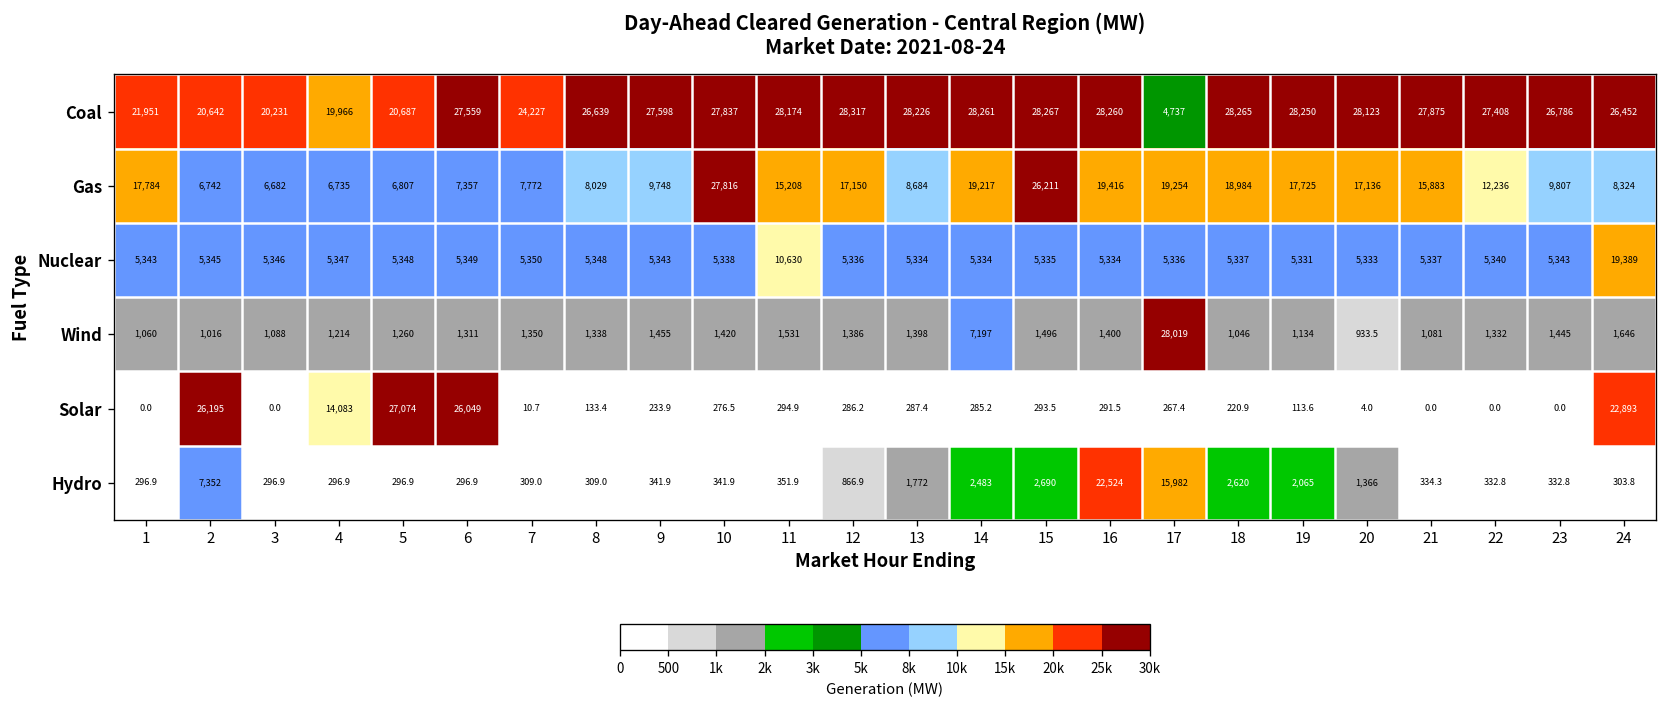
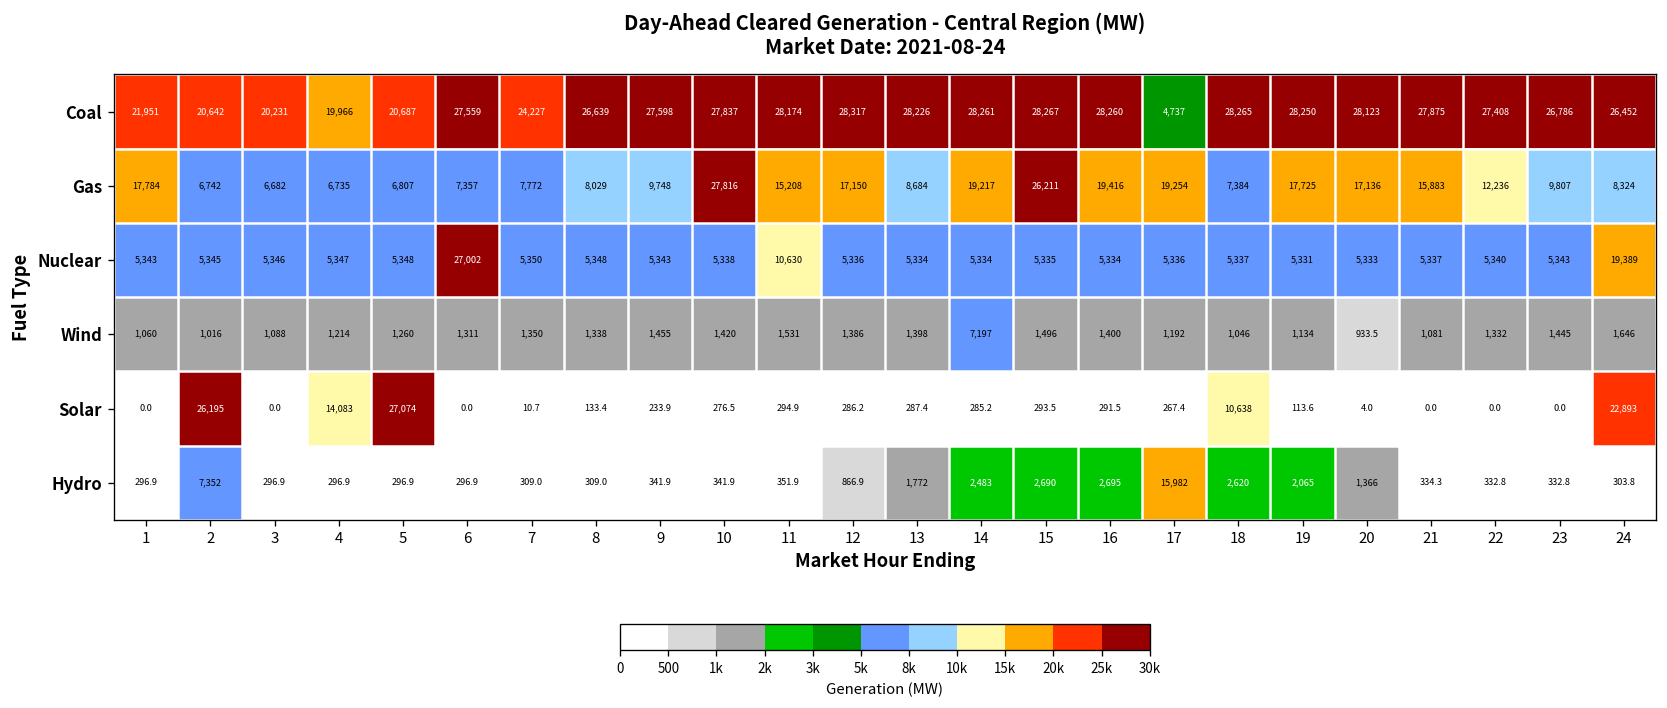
  {
    "Coal": {
      "1": "21,951",
      "2": "20,642",
      "3": "20,231",
      "4": "19,966",
      "5": "20,687",
      "6": "27,559",
      "7": "24,227",
      "8": "26,639",
      "9": "27,598",
      "10": "27,837",
      "11": "28,174",
      "12": "28,317",
      "13": "28,226",
      "14": "28,261",
      "15": "28,267",
      "16": "28,260",
      "17": "4,737",
      "18": "28,265",
      "19": "28,250",
      "20": "28,123",
      "21": "27,875",
      "22": "27,408",
      "23": "26,786",
      "24": "26,452"
    },
    "Gas": {
      "1": "17,784",
      "2": "6,742",
      "3": "6,682",
      "4": "6,735",
      "5": "6,807",
      "6": "7,357",
      "7": "7,772",
      "8": "8,029",
      "9": "9,748",
      "10": "27,816",
      "11": "15,208",
      "12": "17,150",
      "13": "8,684",
      "14": "19,217",
      "15": "26,211",
      "16": "19,416",
      "17": "19,254",
-     "18": "18,984",
+     "18": "7,384",
      "19": "17,725",
      "20": "17,136",
      "21": "15,883",
      "22": "12,236",
      "23": "9,807",
      "24": "8,324"
    },
    "Nuclear": {
      "1": "5,343",
      "2": "5,345",
      "3": "5,346",
      "4": "5,347",
      "5": "5,348",
-     "6": "5,349",
+     "6": "27,002",
      "7": "5,350",
      "8": "5,348",
      "9": "5,343",
      "10": "5,338",
      "11": "10,630",
      "12": "5,336",
      "13": "5,334",
      "14": "5,334",
      "15": "5,335",
      "16": "5,334",
      "17": "5,336",
      "18": "5,337",
      "19": "5,331",
      "20": "5,333",
      "21": "5,337",
      "22": "5,340",
      "23": "5,343",
      "24": "19,389"
    },
    "Wind": {
      "1": "1,060",
      "2": "1,016",
      "3": "1,088",
      "4": "1,214",
      "5": "1,260",
      "6": "1,311",
      "7": "1,350",
      "8": "1,338",
      "9": "1,455",
      "10": "1,420",
      "11": "1,531",
      "12": "1,386",
      "13": "1,398",
      "14": "7,197",
      "15": "1,496",
      "16": "1,400",
-     "17": "28,019",
+     "17": "1,192",
      "18": "1,046",
      "19": "1,134",
      "20": "933.5",
      "21": "1,081",
      "22": "1,332",
      "23": "1,445",
      "24": "1,646"
    },
    "Solar": {
      "1": "0.0",
      "2": "26,195",
      "3": "0.0",
      "4": "14,083",
      "5": "27,074",
-     "6": "26,049",
+     "6": "0.0",
      "7": "10.7",
      "8": "133.4",
      "9": "233.9",
      "10": "276.5",
      "11": "294.9",
      "12": "286.2",
      "13": "287.4",
      "14": "285.2",
      "15": "293.5",
      "16": "291.5",
      "17": "267.4",
-     "18": "220.9",
+     "18": "10,638",
      "19": "113.6",
      "20": "4.0",
      "21": "0.0",
      "22": "0.0",
      "23": "0.0",
      "24": "22,893"
    },
    "Hydro": {
      "1": "296.9",
      "2": "7,352",
      "3": "296.9",
      "4": "296.9",
      "5": "296.9",
      "6": "296.9",
      "7": "309.0",
      "8": "309.0",
      "9": "341.9",
      "10": "341.9",
      "11": "351.9",
      "12": "866.9",
      "13": "1,772",
      "14": "2,483",
      "15": "2,690",
-     "16": "22,524",
+     "16": "2,695",
      "17": "15,982",
      "18": "2,620",
      "19": "2,065",
      "20": "1,366",
      "21": "334.3",
      "22": "332.8",
      "23": "332.8",
      "24": "303.8"
    }
  }
